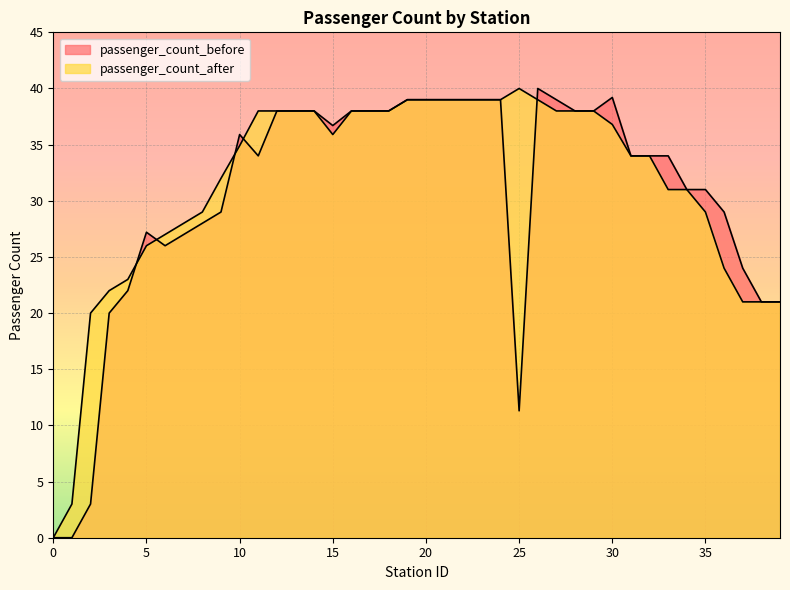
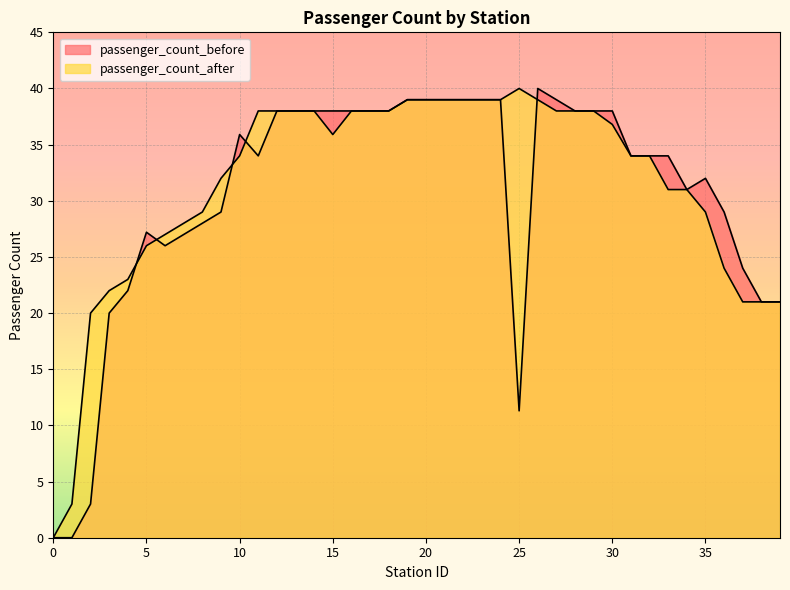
  {
    "passenger_count_before": {
      "5": 27.2,
      "10": 35.9,
-     "15": 36.7,
+     "15": 38.0,
      "25": 11.3,
-     "30": 39.2,
-     "35": 31
+     "30": 38.0,
+     "35": 32
    },
    "passenger_count_after": {
      "5": 26.0,
-     "10": 34.9,
+     "10": 34.0,
      "15": 35.9,
      "25": 40.0,
      "30": 36.8,
      "35": 29.0
    }
  }
